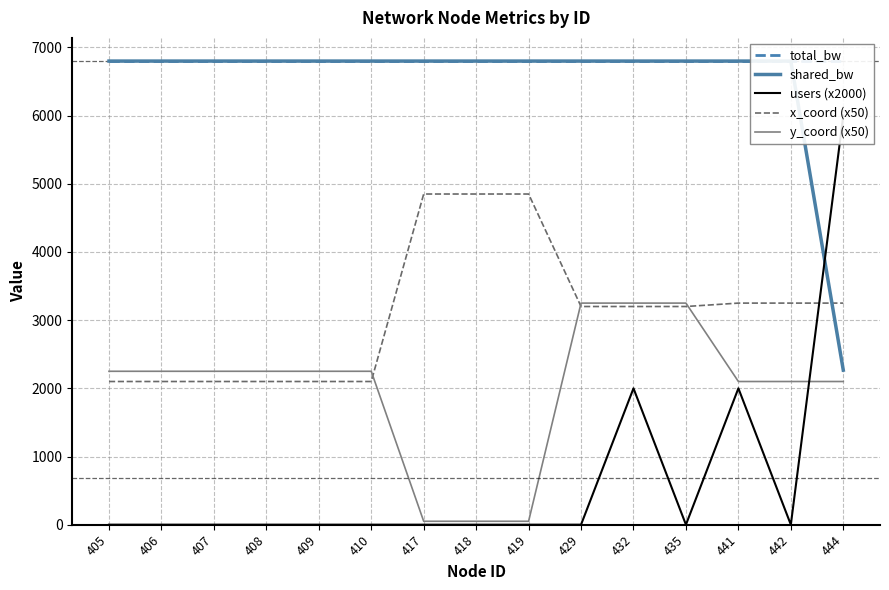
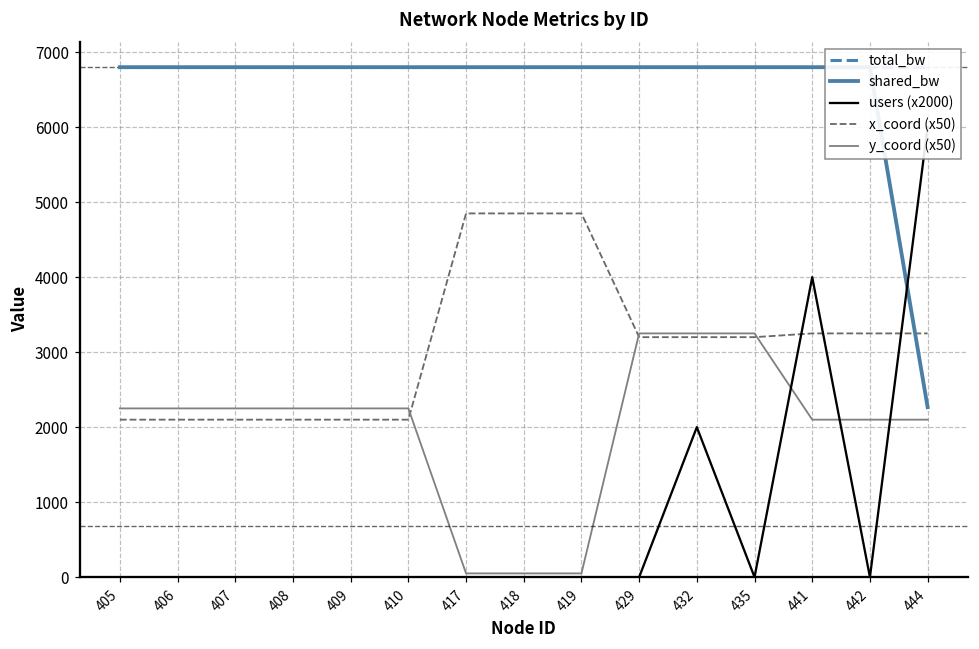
  {
    "users (x2000)": {
      "405": 0,
      "406": 0,
      "407": 0,
      "408": 0,
      "409": 0,
      "410": 0,
      "417": 0,
      "418": 0,
      "419": 0,
      "429": 0,
      "432": 2000,
      "435": 0,
-     "441": 2000,
+     "441": 4000,
      "442": 0
    }
  }
